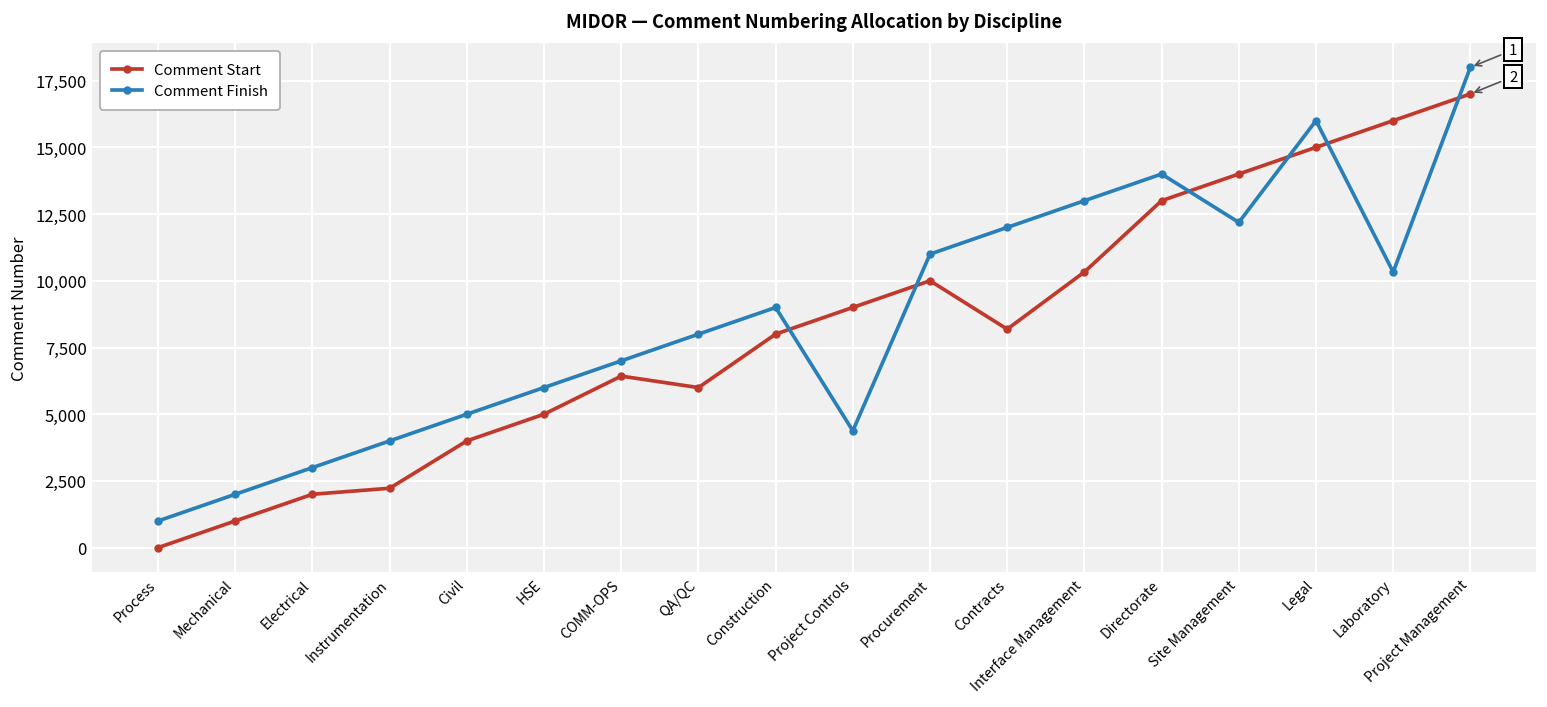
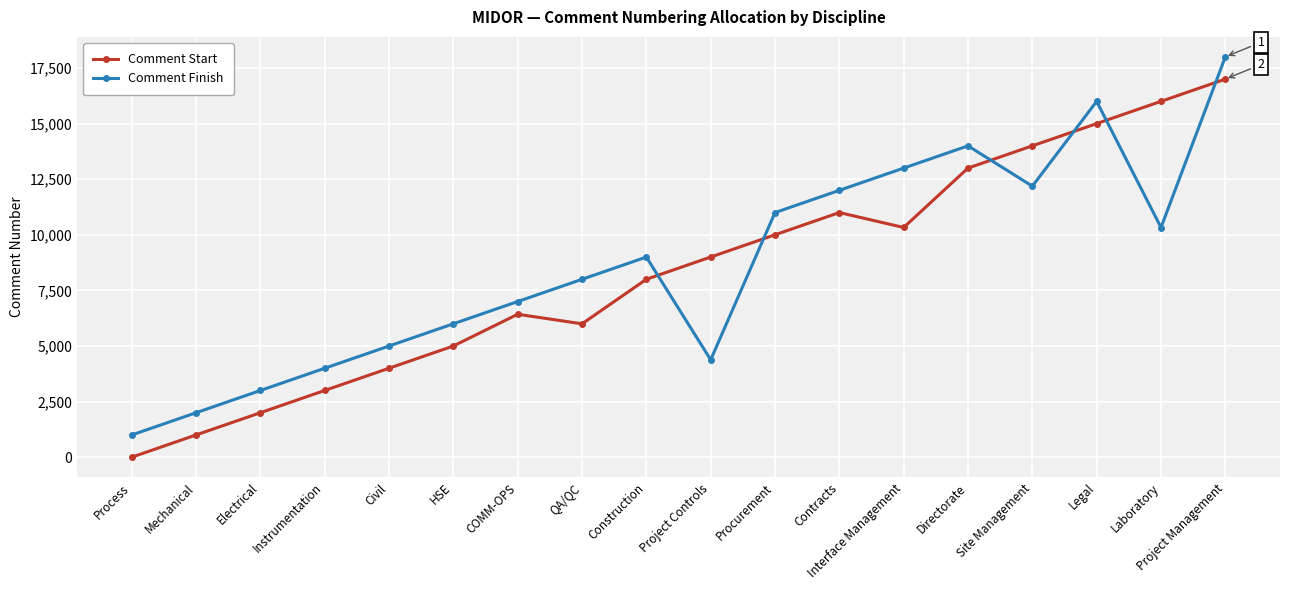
  {
    "Comment Start": {
      "Process": "0",
      "Mechanical": "1,000",
      "Electrical": "2,000",
-     "Instrumentation": "2,200",
+     "Instrumentation": "3,000",
      "Civil": "4,000",
      "HSE": "5,000",
      "COMM-OPS": "6,400",
      "QA/QC": "6,000",
      "Construction": "8,000",
      "Project Controls": "9,000",
      "Procurement": "10,000",
-     "Contracts": "8,200",
+     "Contracts": "11,000",
      "Interface Management": "10,300",
      "Directorate": "13,000",
      "Site Management": "14,000",
      "Legal": "15,000",
      "Laboratory": "16,000"
    },
    "Comment Finish": {
      "Process": "1,000",
      "Mechanical": "2,000",
      "Electrical": "3,000",
      "Instrumentation": "4,000",
      "Civil": "5,000",
      "HSE": "6,000",
      "COMM-OPS": "7,000",
      "QA/QC": "8,000",
      "Construction": "9,000",
      "Project Controls": "4,400",
      "Procurement": "11,000",
      "Contracts": "12,000",
      "Interface Management": "13,000",
      "Directorate": "14,000",
      "Site Management": "12,200",
      "Legal": "16,000",
      "Laboratory": "10,300"
    }
  }
